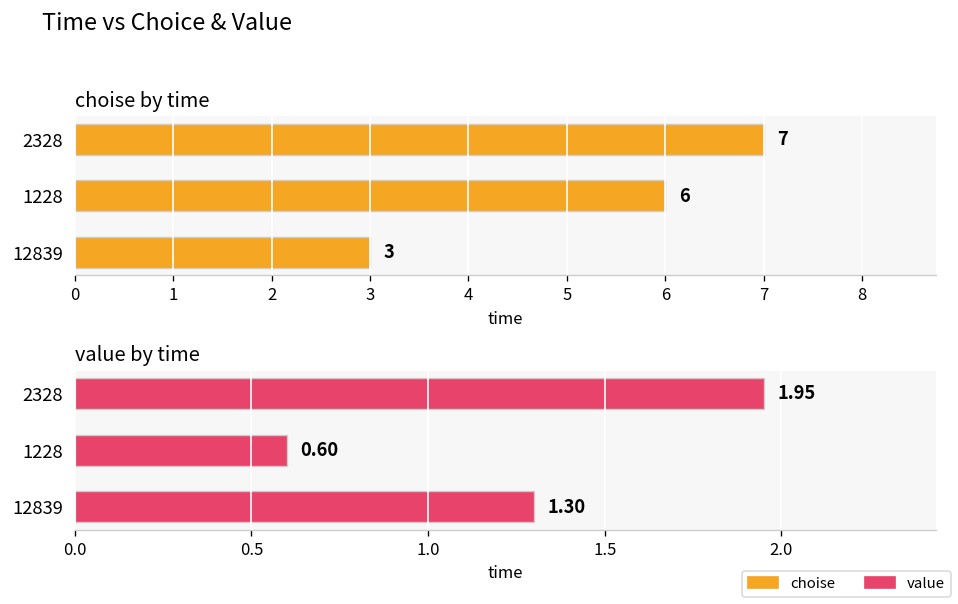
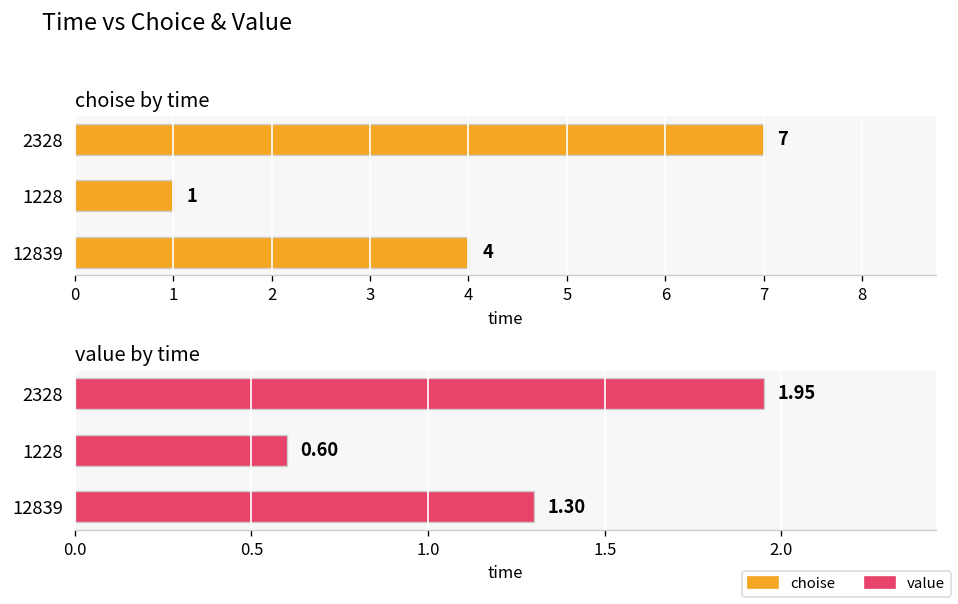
  {
    "choise by time": {
      "2328": 7,
-     "1228": 6,
-     "12839": 3
+     "1228": 1,
+     "12839": 4
    },
    "value by time": {
      "2328": 1.95,
      "1228": 0.60,
      "12839": 1.30
    }
  }
